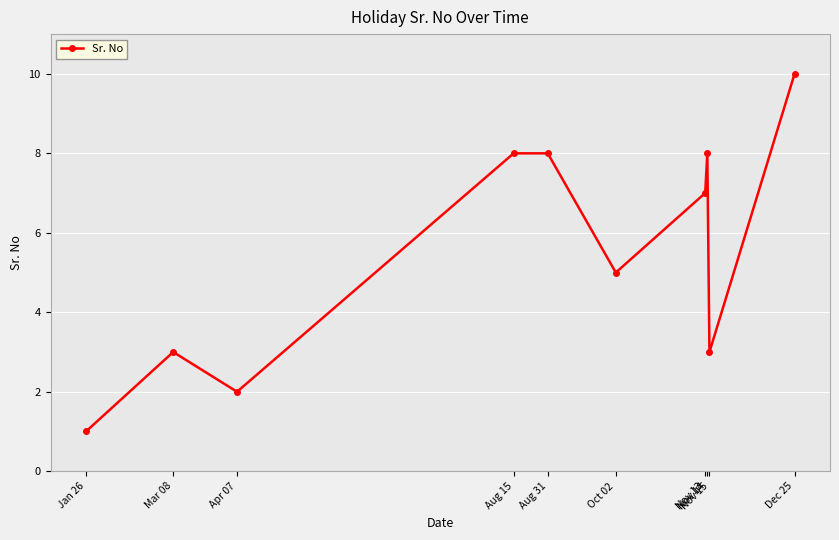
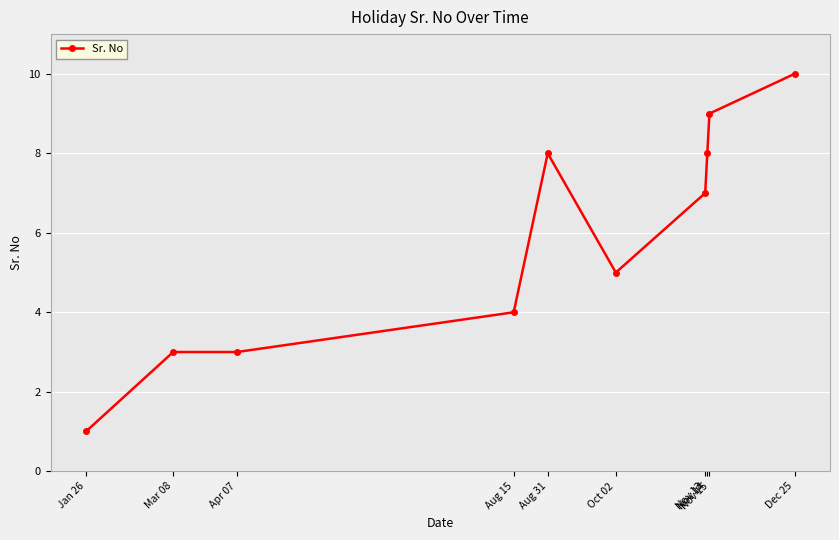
  {
    "Jan 26": 1,
    "Mar 08": 3,
-   "Apr 07": 2,
-   "Aug 15": 8,
+   "Apr 07": 3,
+   "Aug 15": 4,
    "Aug 31": 8,
    "Oct 02": 5,
    "Nov 13": 7,
    "Nov 14": 8,
-   "Nov 15": 3,
+   "Nov 15": 9,
    "Dec 25": 10
  }
